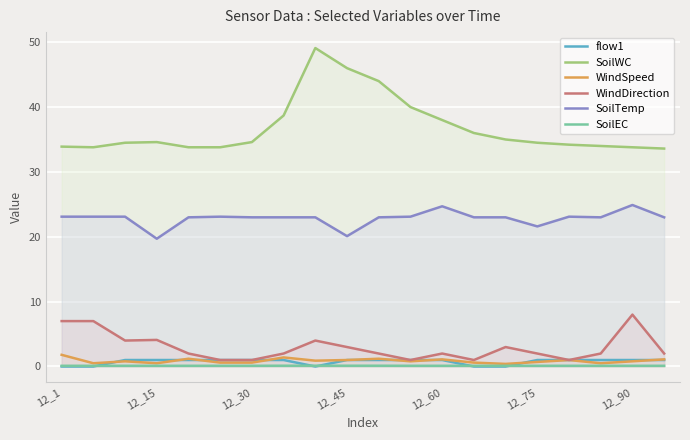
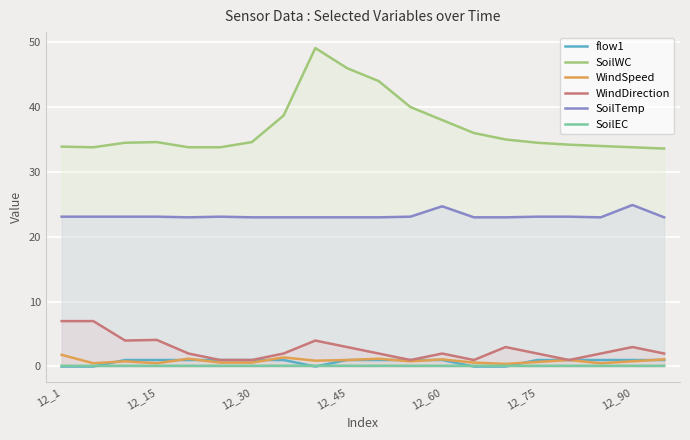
  {
    "WindSpeed": {
      "12_1": 2,
      "12_30": 1
    },
    "WindDirection": {
      "12_1": 7,
      "12_15": 4,
      "12_45": 3,
      "12_60": 2,
      "12_75": 2,
-     "12_90": 8
+     "12_90": 3
    },
    "SoilTemp": {
      "12_1": 23,
-     "12_15": 20,
+     "12_15": 23,
      "12_30": 23,
-     "12_45": 20,
+     "12_45": 23,
      "12_60": 25,
-     "12_75": 22,
+     "12_75": 23,
      "12_90": 25
    }
  }
